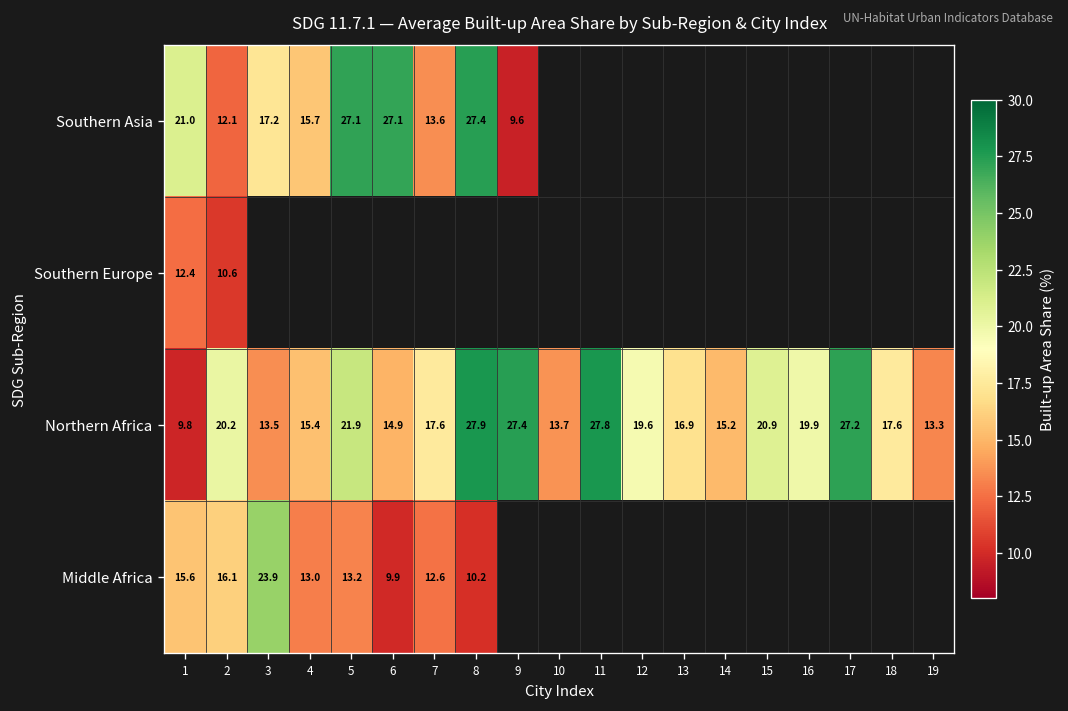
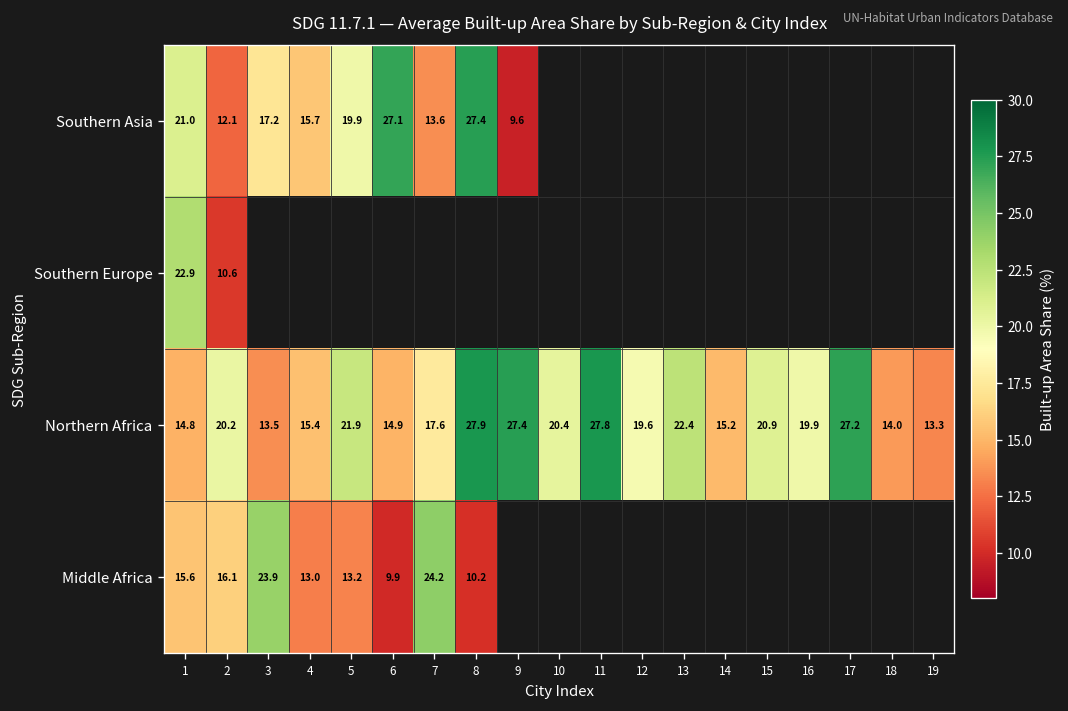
  {
    "Southern Asia": {
      "1": 21.0,
      "2": 12.1,
      "3": 17.2,
      "4": 15.7,
-     "5": 27.1,
+     "5": 19.9,
      "6": 27.1,
      "7": 13.6,
      "8": 27.4,
      "9": 9.6
    },
    "Southern Europe": {
-     "1": 12.4,
+     "1": 22.9,
      "2": 10.6
    },
    "Northern Africa": {
-     "1": 9.8,
+     "1": 14.8,
      "2": 20.2,
      "3": 13.5,
      "4": 15.4,
      "5": 21.9,
      "6": 14.9,
      "7": 17.6,
      "8": 27.9,
      "9": 27.4,
-     "10": 13.7,
+     "10": 20.4,
      "11": 27.8,
      "12": 19.6,
-     "13": 16.9,
+     "13": 22.4,
      "14": 15.2,
      "15": 20.9,
      "16": 19.9,
      "17": 27.2,
-     "18": 17.6,
+     "18": 14.0,
      "19": 13.3
    },
    "Middle Africa": {
      "1": 15.6,
      "2": 16.1,
      "3": 23.9,
      "4": 13.0,
      "5": 13.2,
      "6": 9.9,
-     "7": 12.6,
+     "7": 24.2,
      "8": 10.2
    }
  }
